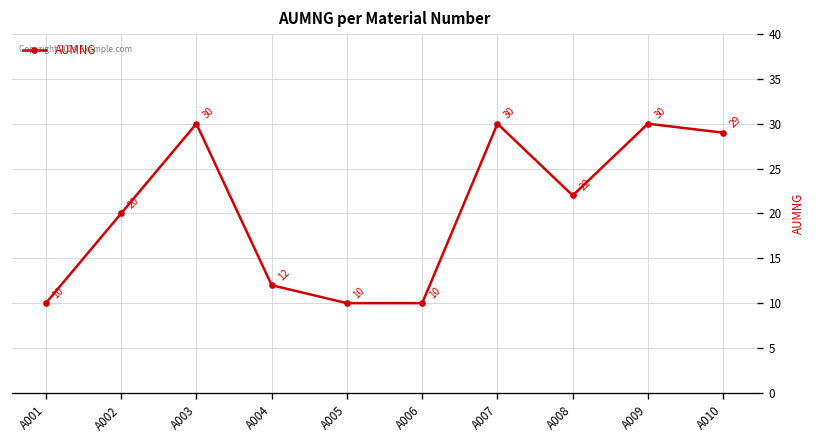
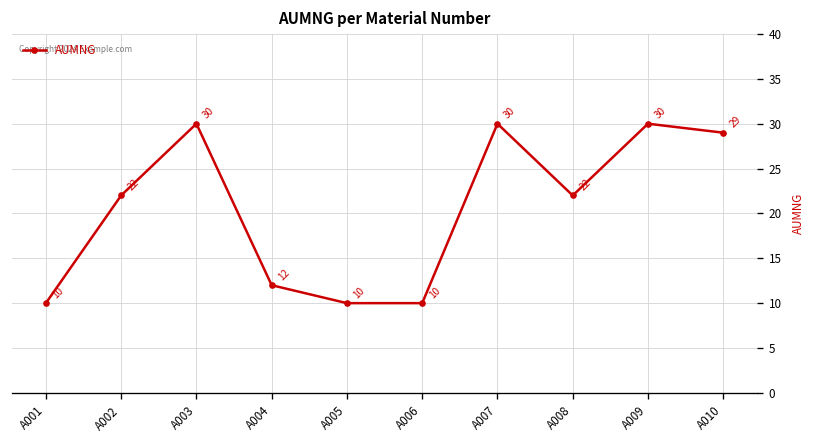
  {
    "A001": 10,
-   "A002": 20,
+   "A002": 22,
    "A003": 30,
    "A004": 12,
    "A005": 10,
    "A006": 10,
    "A007": 30,
    "A008": 22,
    "A009": 30,
    "A010": 29
  }
